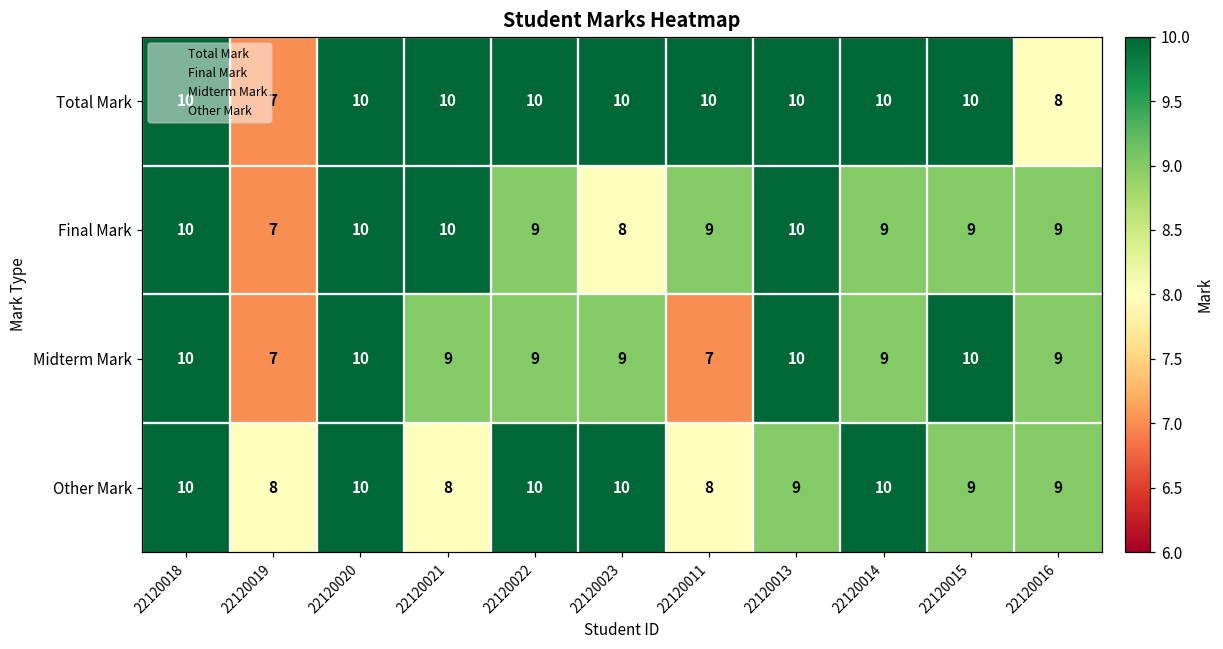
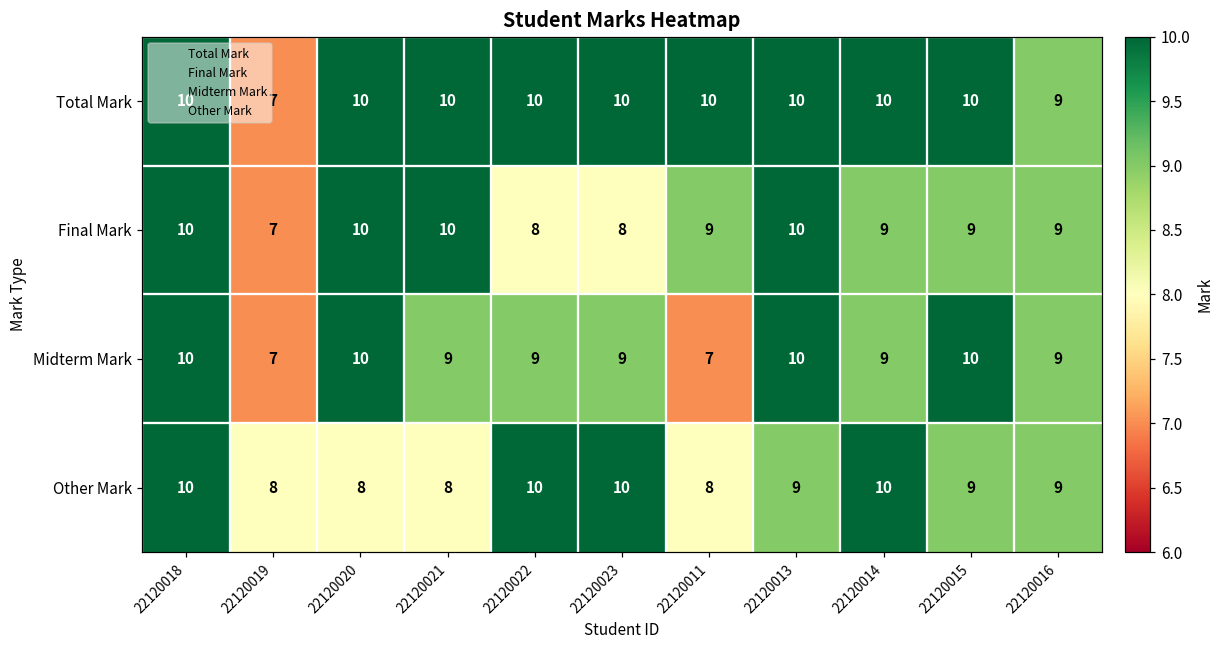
  {
    "Total Mark": {
      "22120020": 10,
      "22120021": 10,
      "22120022": 10,
      "22120023": 10,
      "22120011": 10,
      "22120013": 10,
      "22120014": 10,
      "22120015": 10,
-     "22120016": 8
+     "22120016": 9
    },
    "Final Mark": {
      "22120018": 10,
      "22120019": 7,
      "22120020": 10,
      "22120021": 10,
-     "22120022": 9,
+     "22120022": 8,
      "22120023": 8,
      "22120011": 9,
      "22120013": 10,
      "22120014": 9,
      "22120015": 9,
      "22120016": 9
    },
    "Midterm Mark": {
      "22120018": 10,
      "22120019": 7,
      "22120020": 10,
      "22120021": 9,
      "22120022": 9,
      "22120023": 9,
      "22120011": 7,
      "22120013": 10,
      "22120014": 9,
      "22120015": 10,
      "22120016": 9
    },
    "Other Mark": {
      "22120018": 10,
      "22120019": 8,
-     "22120020": 10,
+     "22120020": 8,
      "22120021": 8,
      "22120022": 10,
      "22120023": 10,
      "22120011": 8,
      "22120013": 9,
      "22120014": 10,
      "22120015": 9,
      "22120016": 9
    }
  }
